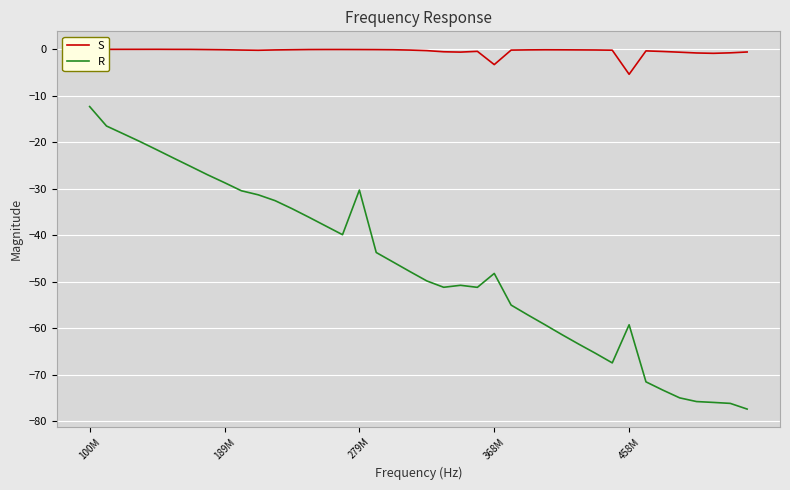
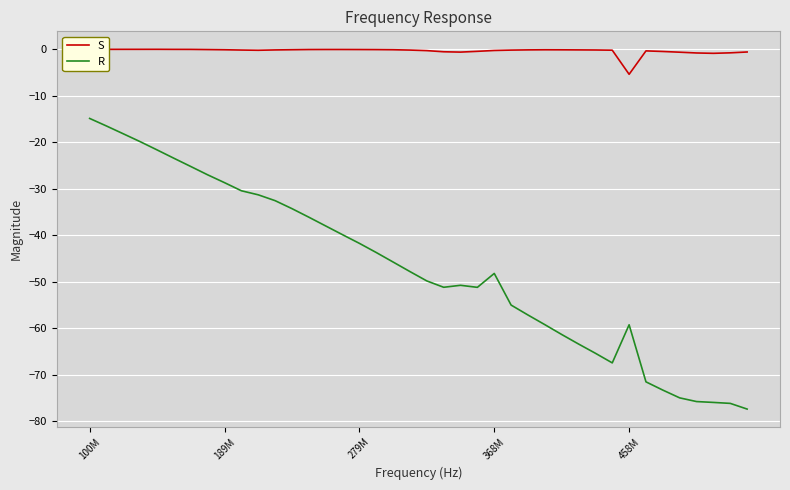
  {
    "S": {
      "189M": 0,
      "279M": 0,
-     "368M": -3,
+     "368M": 0,
      "458M": -5
    },
    "R": {
-     "100M": -12,
+     "100M": -15,
      "189M": -29,
-     "279M": -30,
+     "279M": -42,
      "368M": -48,
      "458M": -59
    }
  }
